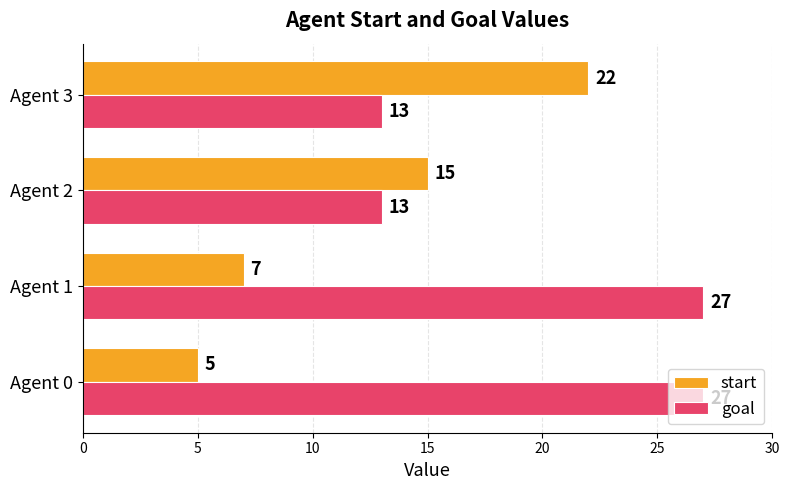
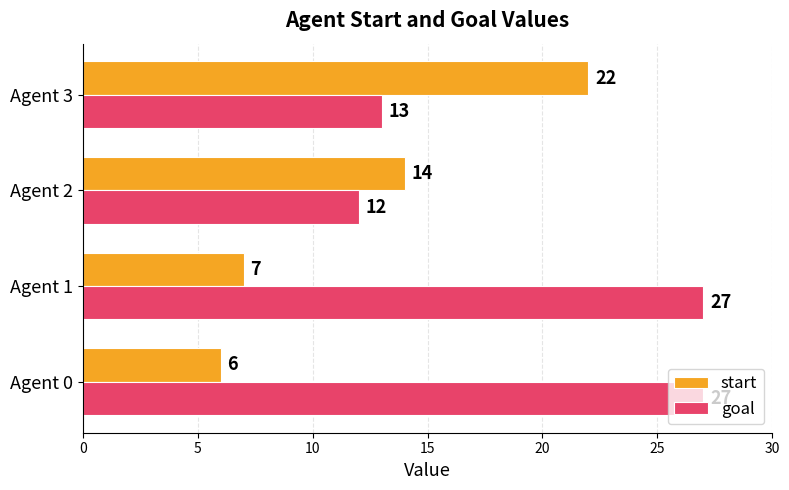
  {
    "start": {
      "Agent 3": 22,
-     "Agent 2": 15,
+     "Agent 2": 14,
      "Agent 1": 7,
-     "Agent 0": 5
+     "Agent 0": 6
    },
    "goal": {
      "Agent 3": 13,
-     "Agent 2": 13,
+     "Agent 2": 12,
      "Agent 1": 27
    }
  }
